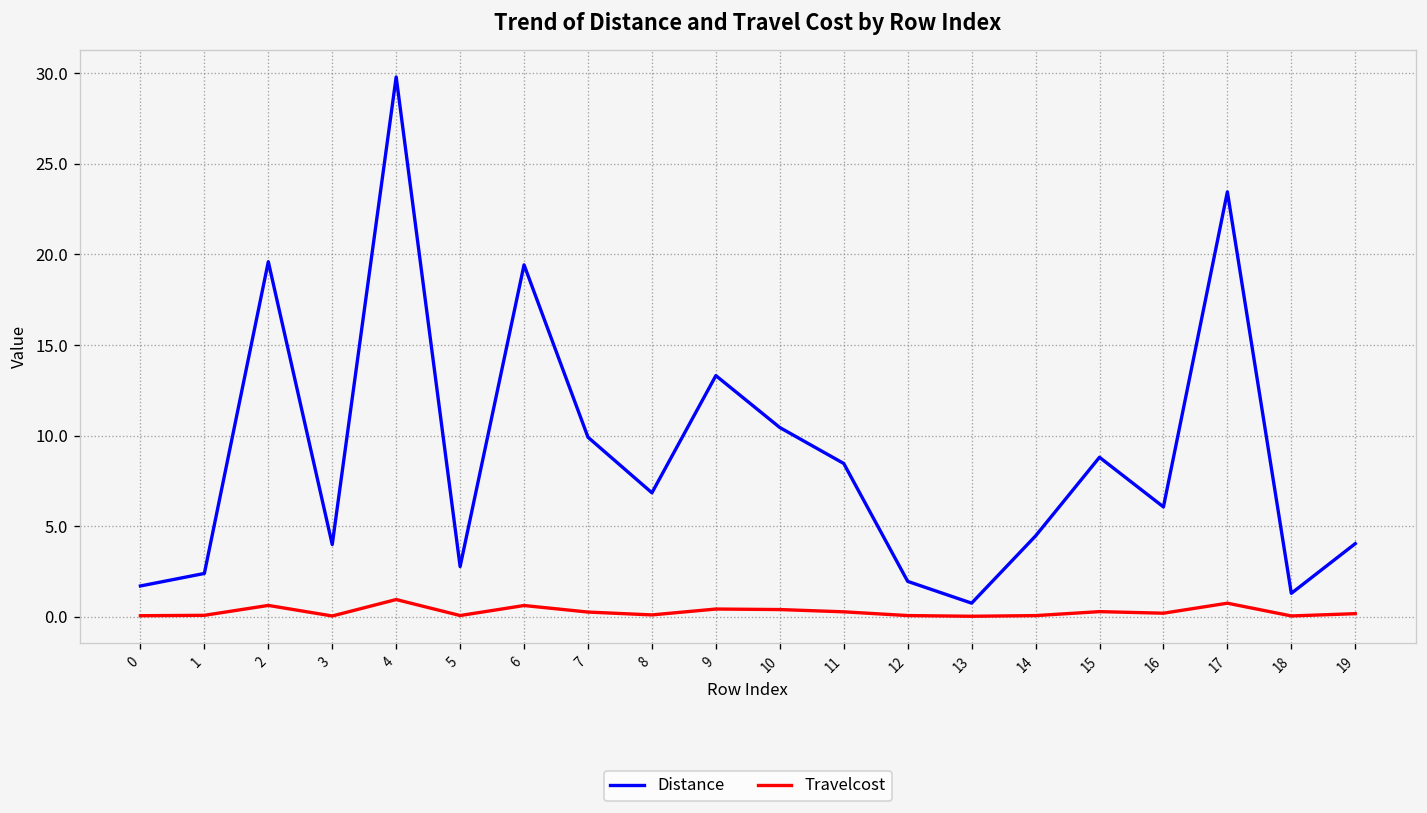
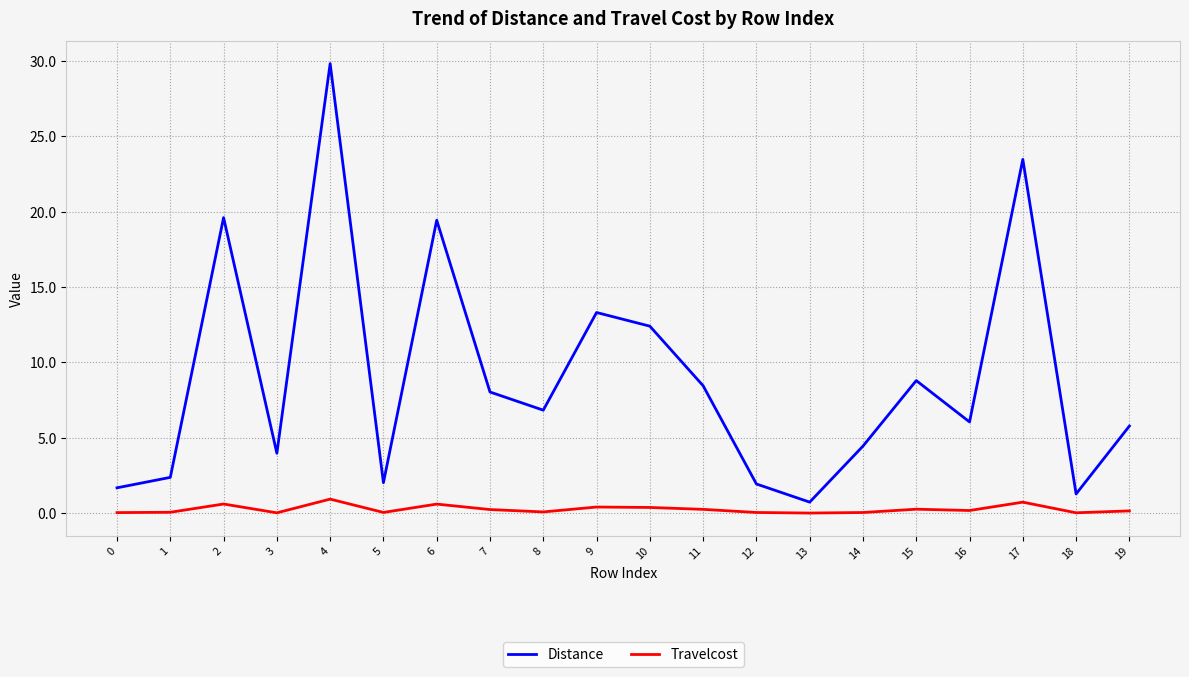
  {
    "Distance": {
      "0": 1.7,
      "1": 2.4,
      "2": 19.6,
      "3": 4.0,
      "4": 29.8,
-     "5": 2.8,
+     "5": 2.0,
      "6": 19.4,
-     "7": 9.9,
+     "7": 8.0,
      "8": 6.8,
      "9": 13.3,
-     "10": 10.4,
+     "10": 12.4,
      "11": 8.5,
      "12": 2.0,
      "13": 0.7,
      "14": 4.5,
      "15": 8.8,
      "16": 6.1,
      "17": 23.5,
      "18": 1.3,
-     "19": 4.0
+     "19": 5.8
    },
    "Travelcost": {
      "0": 0.1,
      "1": 0.1,
      "2": 0.6,
      "3": 0.0,
      "4": 0.9,
      "5": 0.1,
      "6": 0.6,
      "7": 0.3,
      "8": 0.1,
      "9": 0.4,
      "10": 0.4,
      "11": 0.3,
      "12": 0.1,
      "13": 0.0,
      "14": 0.1,
      "15": 0.3,
      "16": 0.2,
      "17": 0.7,
      "18": 0.0,
      "19": 0.2
    }
  }
